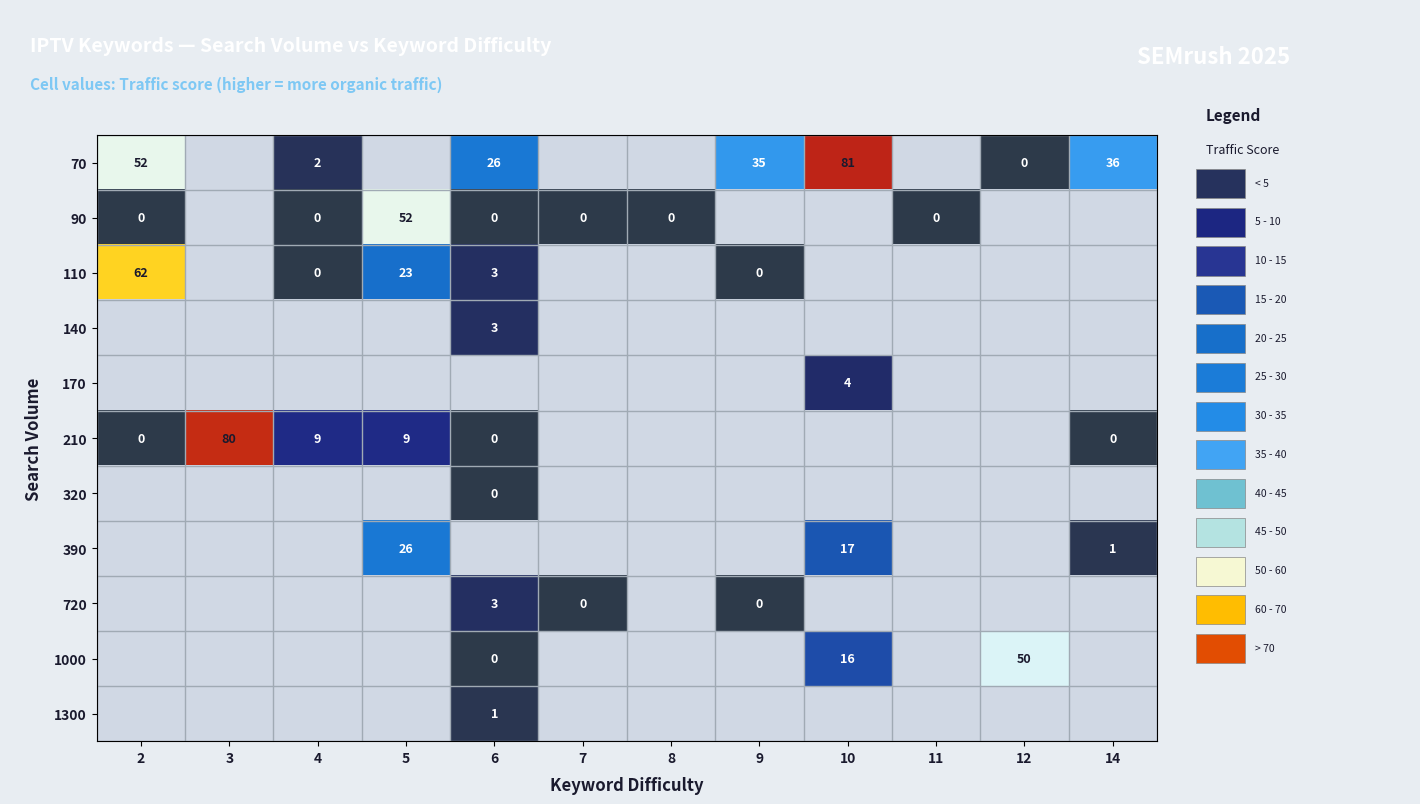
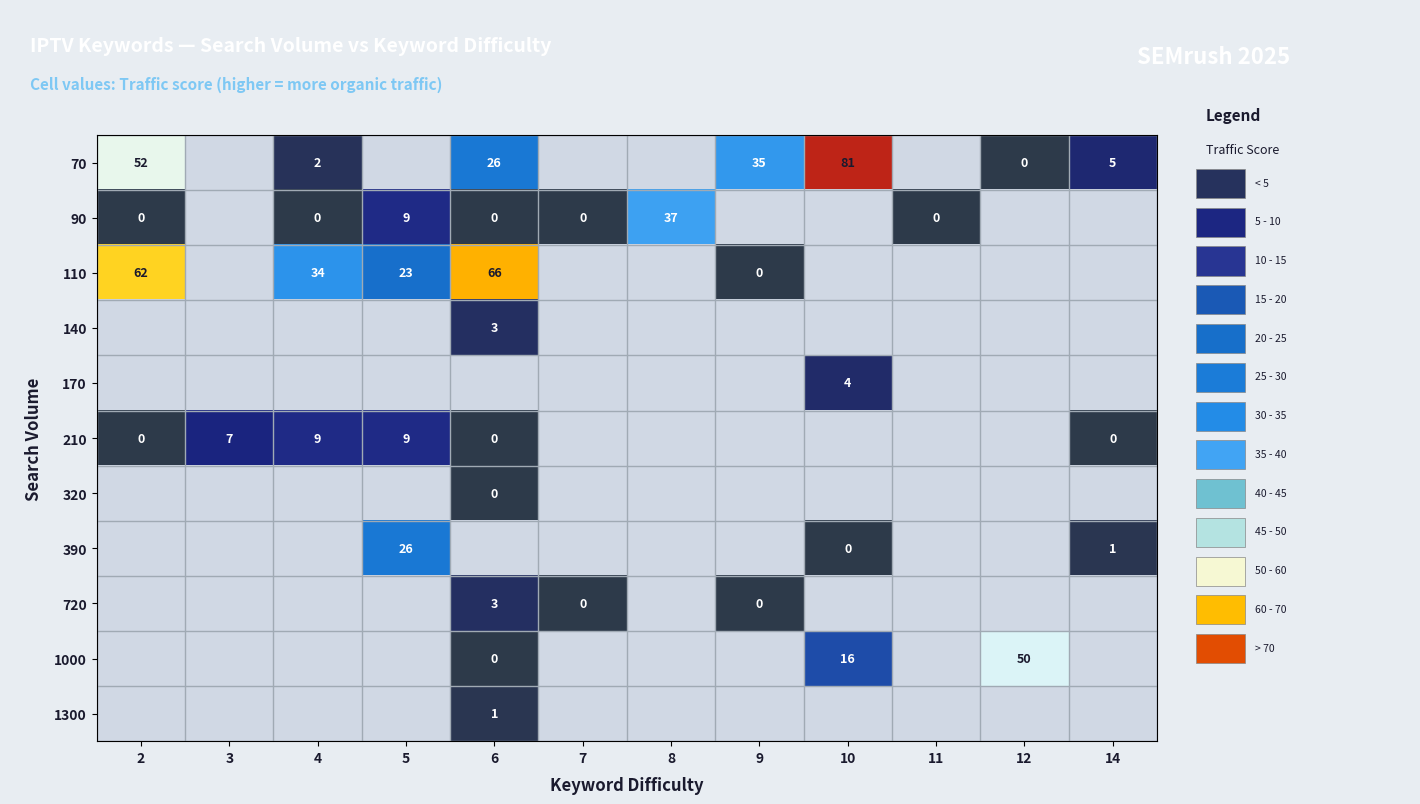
  {
    "70": {
      "2": 52,
      "4": 2,
      "6": 26,
      "9": 35,
      "10": 81,
      "12": 0,
-     "14": 36
+     "14": 5
    },
    "90": {
      "2": 0,
      "4": 0,
-     "5": 52,
+     "5": 9,
      "6": 0,
      "7": 0,
-     "8": 0,
+     "8": 37,
      "11": 0
    },
    "110": {
      "2": 62,
-     "4": 0,
+     "4": 34,
      "5": 23,
-     "6": 3,
+     "6": 66,
      "9": 0
    },
    "140": {
      "6": 3
    },
    "170": {
      "10": 4
    },
    "210": {
      "2": 0,
-     "3": 80,
+     "3": 7,
      "4": 9,
      "5": 9,
      "6": 0,
      "14": 0
    },
    "320": {
      "6": 0
    },
    "390": {
      "5": 26,
-     "10": 17,
+     "10": 0,
      "14": 1
    },
    "720": {
      "6": 3,
      "7": 0,
      "9": 0
    },
    "1000": {
      "6": 0,
      "10": 16,
      "12": 50
    },
    "1300": {
      "6": 1
    }
  }
